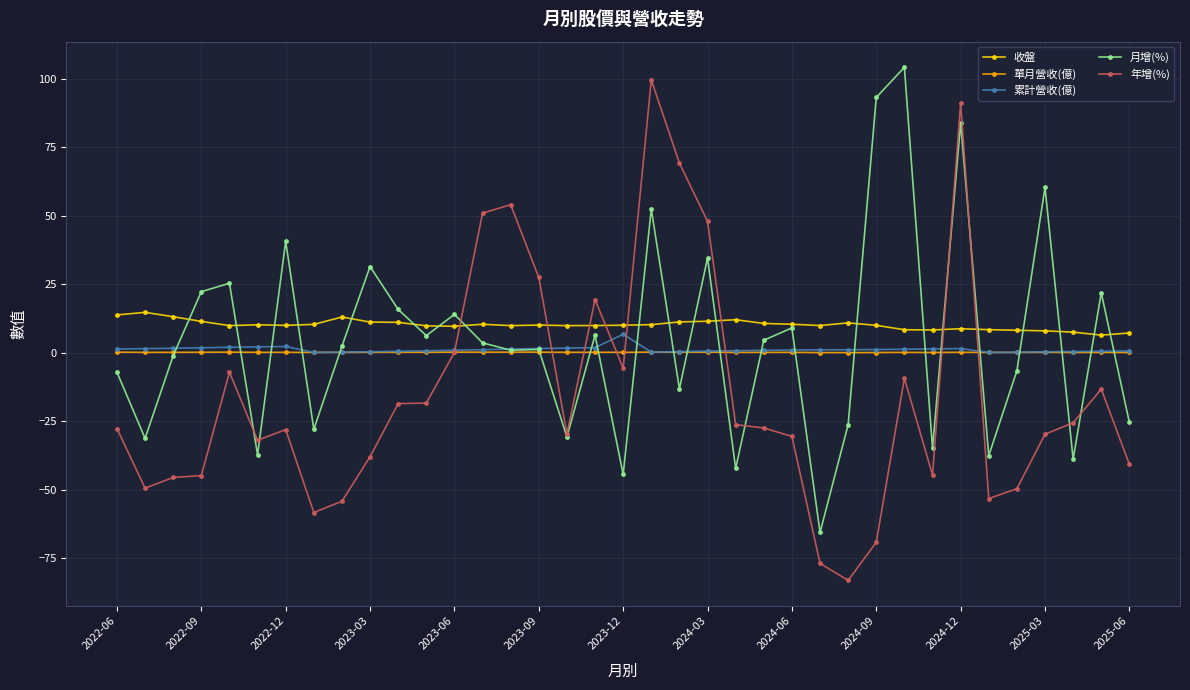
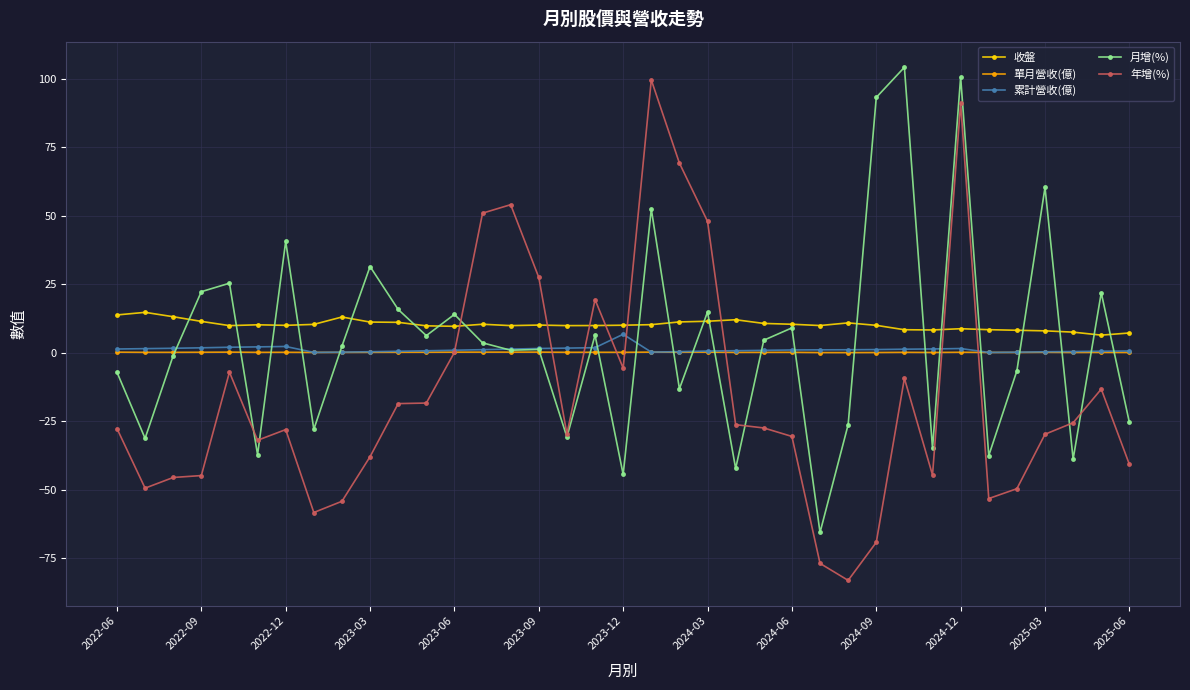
  {
    "累計營收(億)": {
      "2022-06": 1,
      "2022-09": 2,
      "2022-12": 2,
      "2023-12": 7,
      "2024-09": 1,
      "2024-12": 2
    },
    "月增(%)": {
      "2022-06": -7,
      "2022-09": 22,
      "2022-12": 41,
      "2023-03": 32,
      "2023-06": 14,
      "2023-12": -45,
-     "2024-03": 35,
+     "2024-03": 15,
      "2024-06": 9,
      "2024-09": 93,
-     "2024-12": 84,
+     "2024-12": 101,
      "2025-03": 60,
      "2025-06": -26
    },
    "年增(%)": {
      "2022-06": -28,
      "2022-09": -45,
      "2022-12": -28,
      "2023-03": -38,
      "2023-09": 28,
      "2023-12": -6,
      "2024-03": 48,
      "2024-06": -31,
      "2024-09": -69,
      "2024-12": 91,
      "2025-03": -30,
      "2025-06": -41
    }
  }
